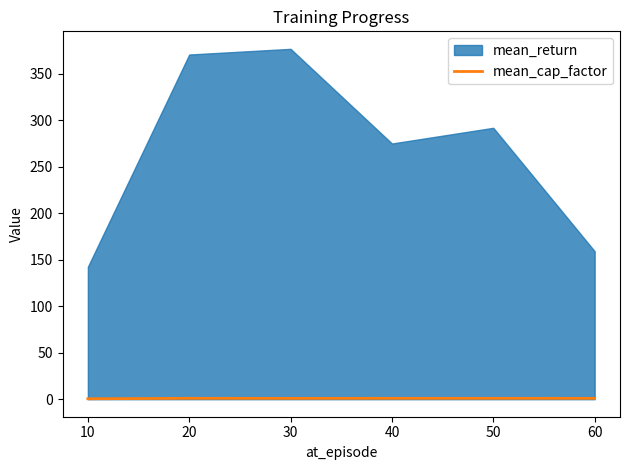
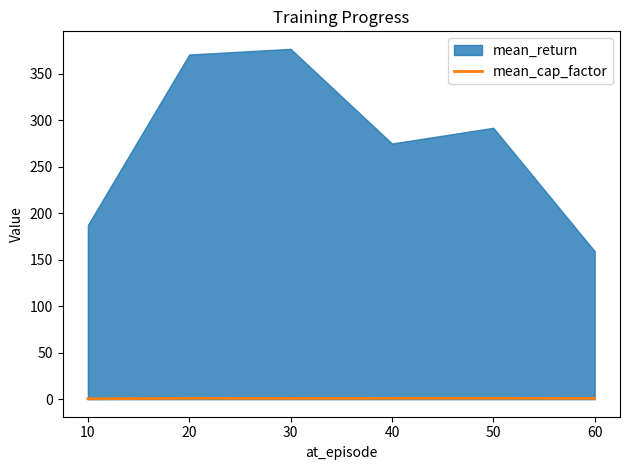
  {
    "mean_return": {
-     "10": 140,
+     "10": 190,
      "20": 370,
      "30": 380,
      "40": 270,
      "50": 290,
      "60": 160
    },
    "mean_cap_factor": {
      "10": 0,
      "20": 0,
      "30": 0,
      "40": 0,
      "50": 0,
      "60": 0
    }
  }
